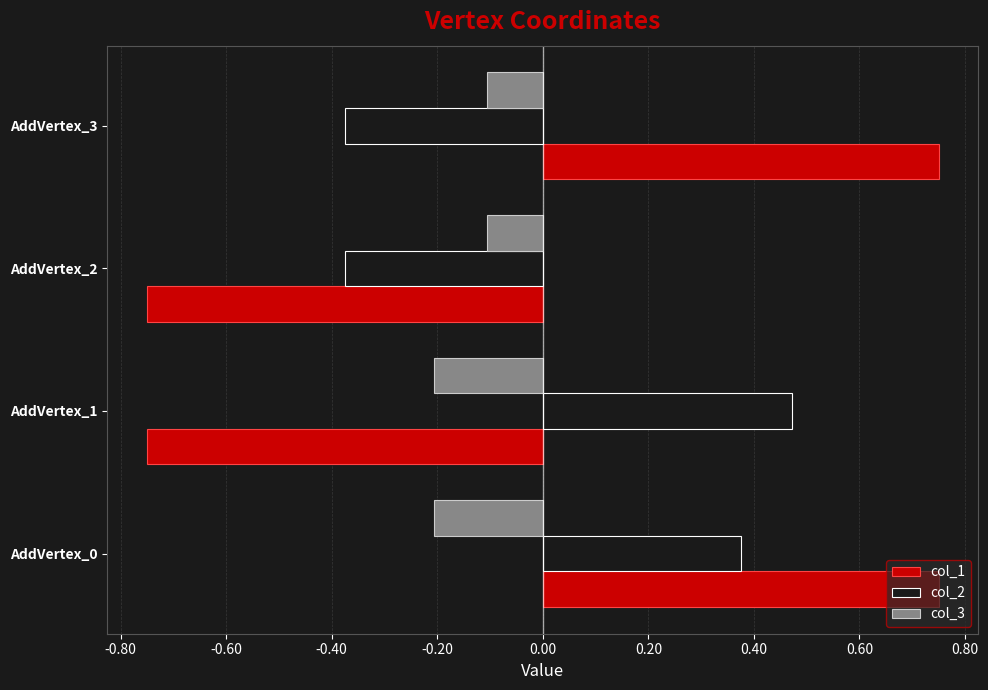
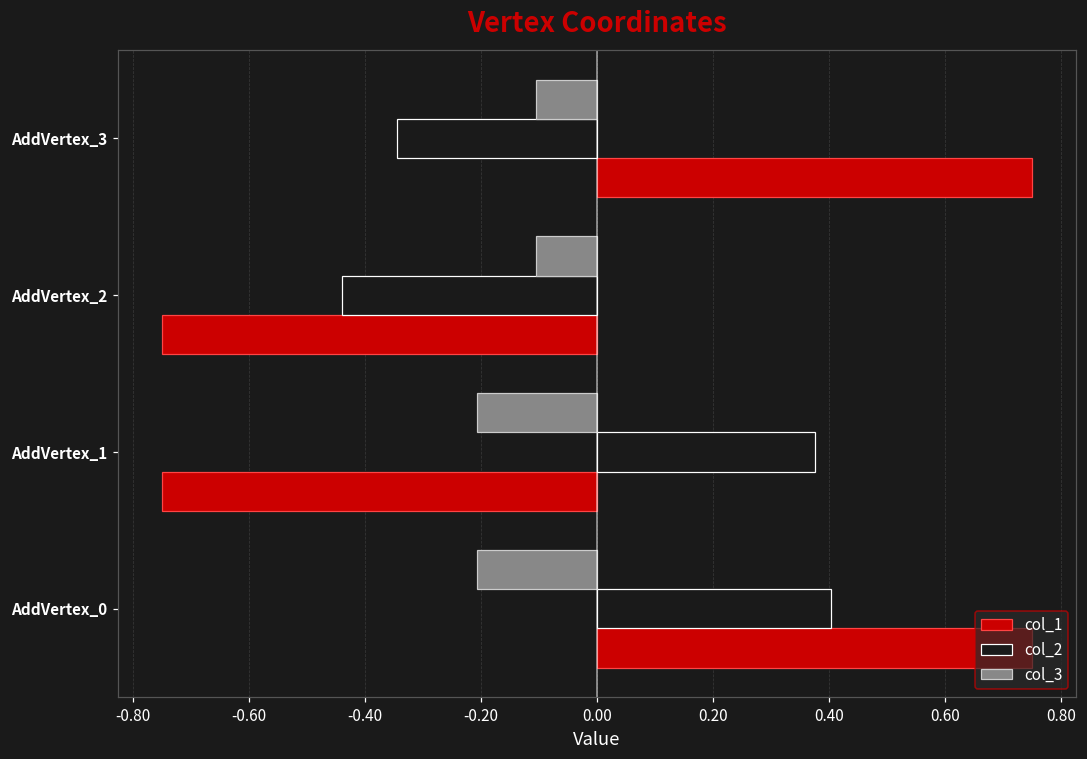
  {
    "col_1": {
      "AddVertex_3": 0.75,
      "AddVertex_2": -0.75,
      "AddVertex_1": -0.75
    },
    "col_2": {
-     "AddVertex_3": -0.38,
-     "AddVertex_2": -0.38,
-     "AddVertex_1": 0.47,
-     "AddVertex_0": 0.38
+     "AddVertex_3": -0.35,
+     "AddVertex_2": -0.44,
+     "AddVertex_1": 0.38,
+     "AddVertex_0": 0.40
    },
    "col_3": {
      "AddVertex_3": -0.11,
      "AddVertex_2": -0.11,
      "AddVertex_1": -0.21,
      "AddVertex_0": -0.21
    }
  }
